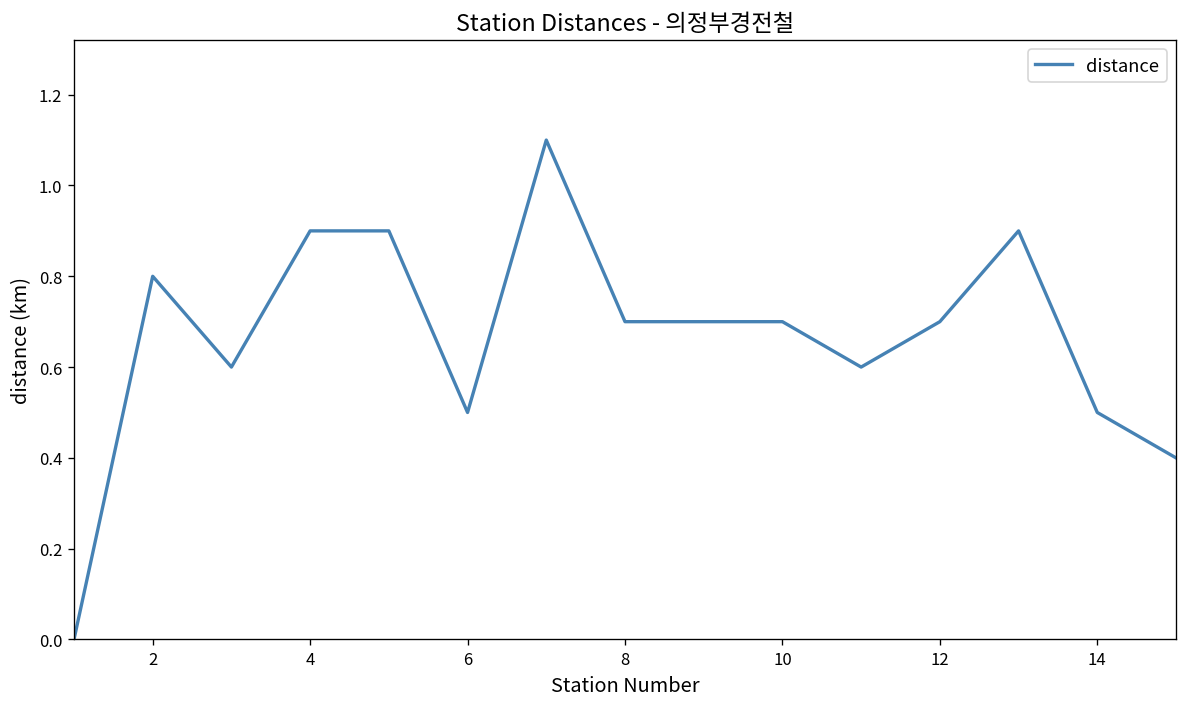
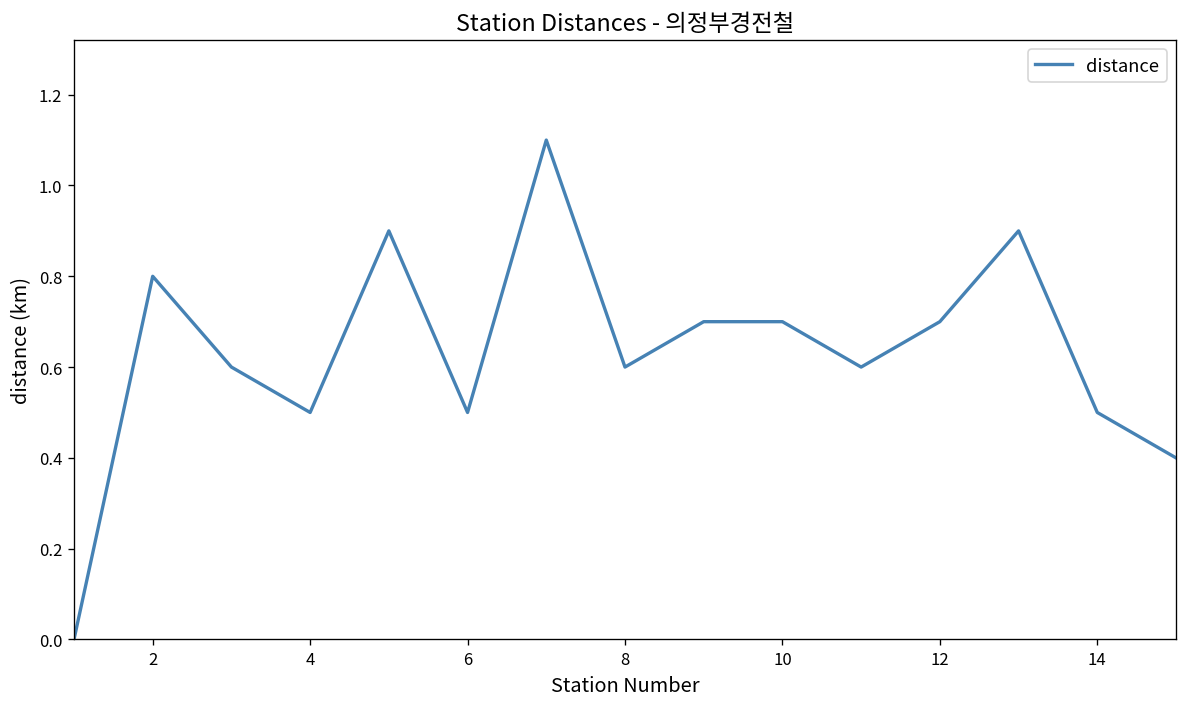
  {
    "2": 0.8,
-   "4": 0.9,
+   "4": 0.5,
    "6": 0.5,
-   "8": 0.7,
+   "8": 0.6,
    "10": 0.7,
    "12": 0.7,
    "14": 0.5
  }
